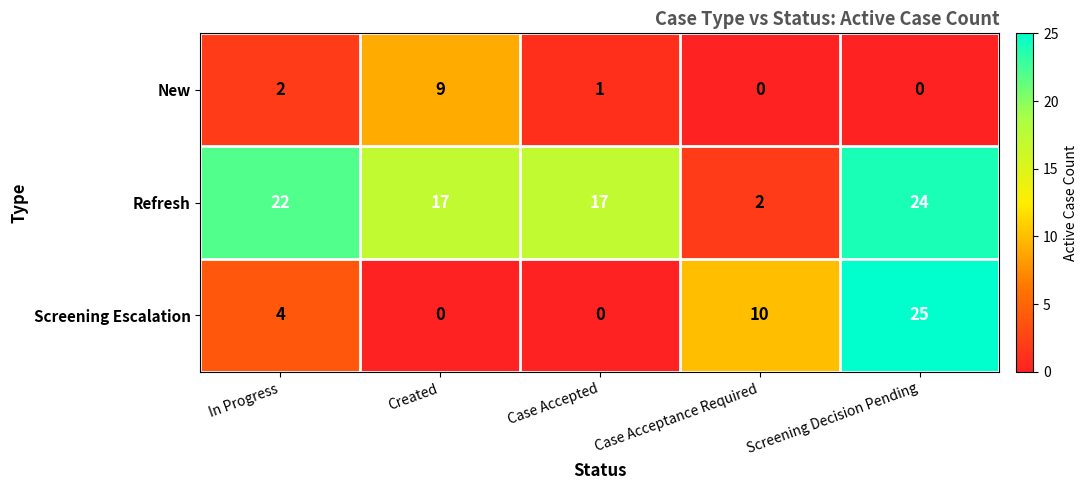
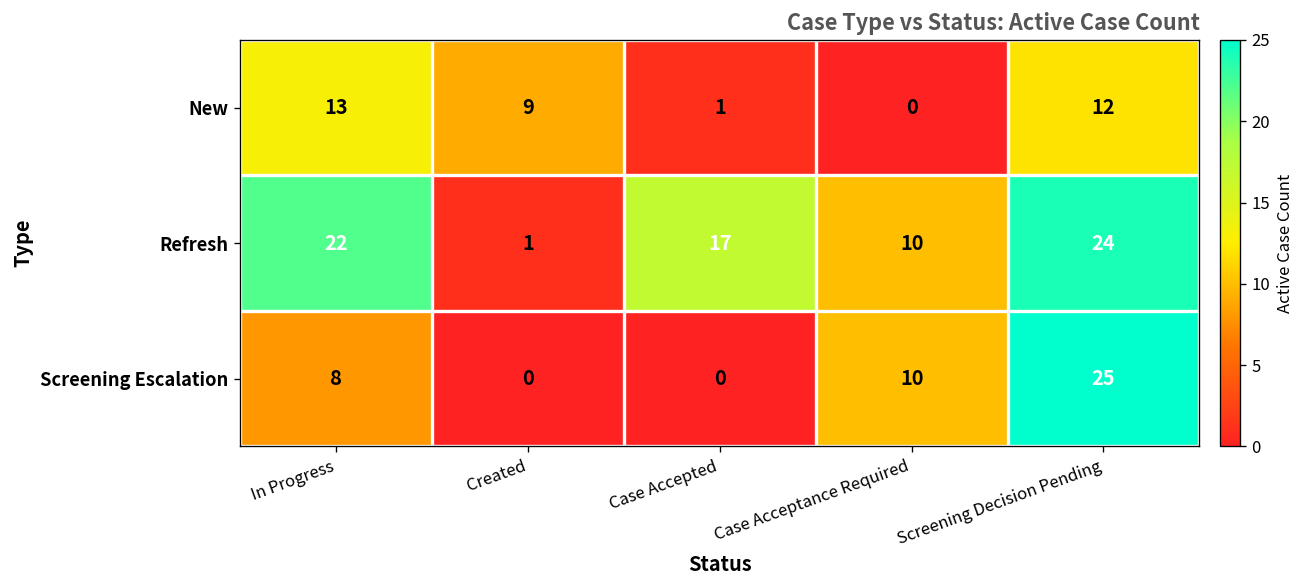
  {
    "New": {
-     "In Progress": 2,
+     "In Progress": 13,
      "Created": 9,
      "Case Accepted": 1,
      "Case Acceptance Required": 0,
-     "Screening Decision Pending": 0
+     "Screening Decision Pending": 12
    },
    "Refresh": {
      "In Progress": 22,
-     "Created": 17,
+     "Created": 1,
      "Case Accepted": 17,
-     "Case Acceptance Required": 2,
+     "Case Acceptance Required": 10,
      "Screening Decision Pending": 24
    },
    "Screening Escalation": {
-     "In Progress": 4,
+     "In Progress": 8,
      "Created": 0,
      "Case Accepted": 0,
      "Case Acceptance Required": 10,
      "Screening Decision Pending": 25
    }
  }
